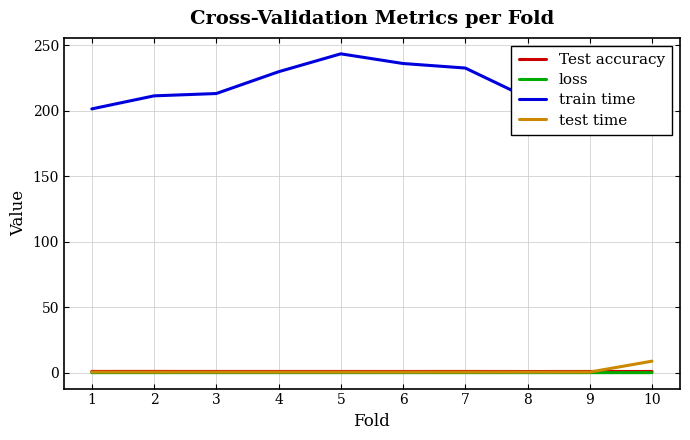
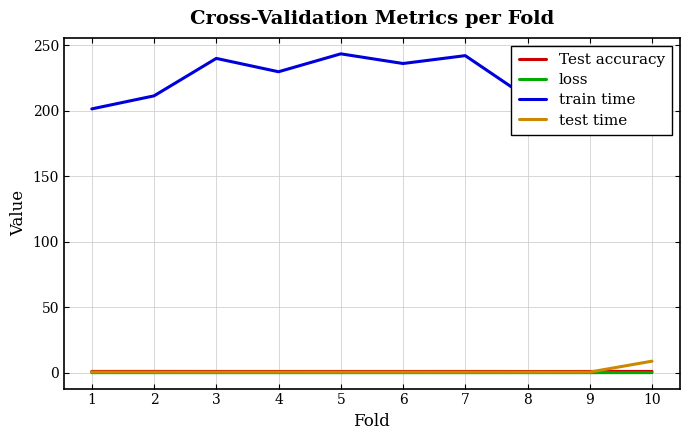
  {
    "train time": {
      "1": 201,
      "2": 211,
-     "3": 213,
+     "3": 240,
      "4": 230,
      "5": 243,
      "6": 236,
-     "7": 233
+     "7": 242
    },
    "test time": {
      "10": 9
    }
  }
